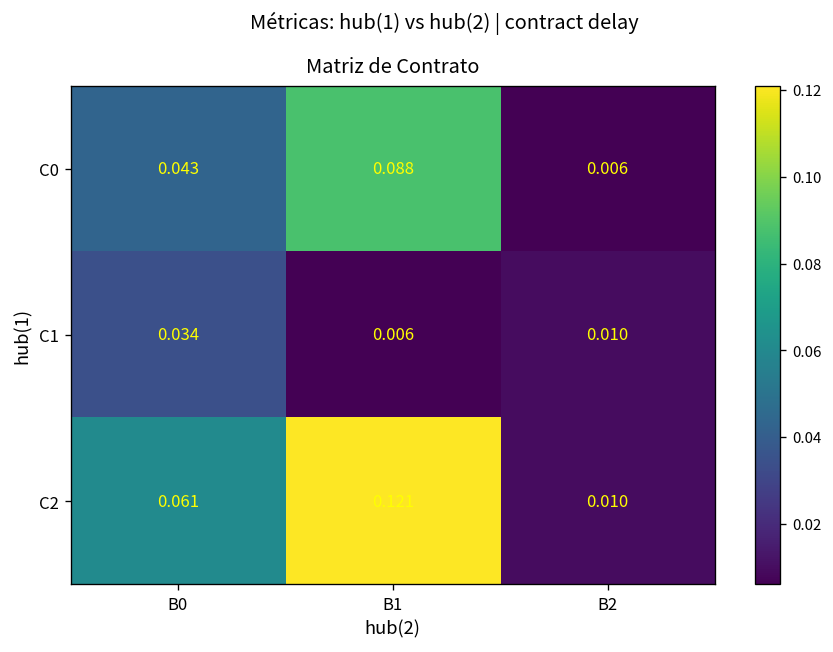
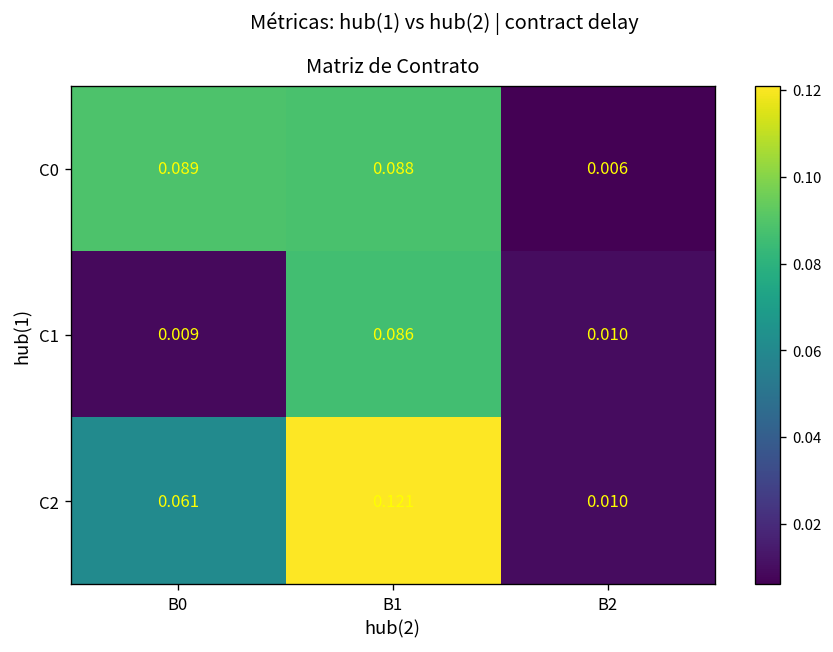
  {
    "C0": {
-     "B0": 0.043,
+     "B0": 0.089,
      "B1": 0.088,
      "B2": 0.006
    },
    "C1": {
-     "B0": 0.034,
-     "B1": 0.006,
+     "B0": 0.009,
+     "B1": 0.086,
      "B2": 0.010
    },
    "C2": {
      "B0": 0.061,
      "B2": 0.010
    }
  }
